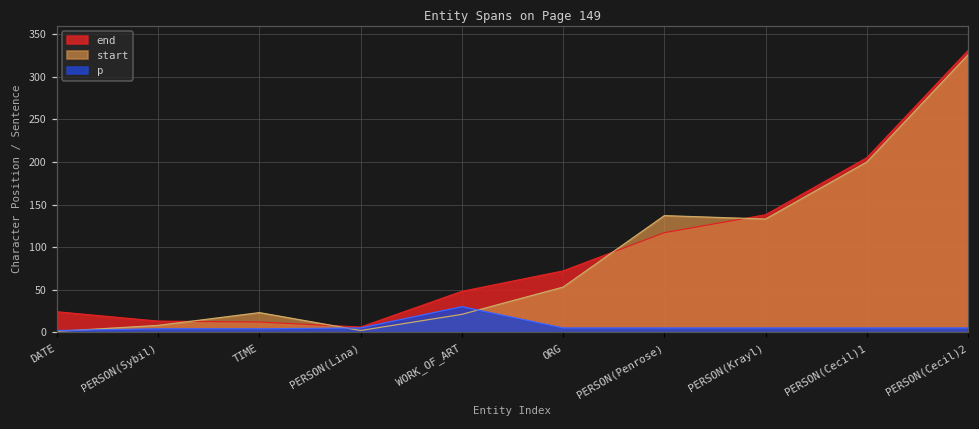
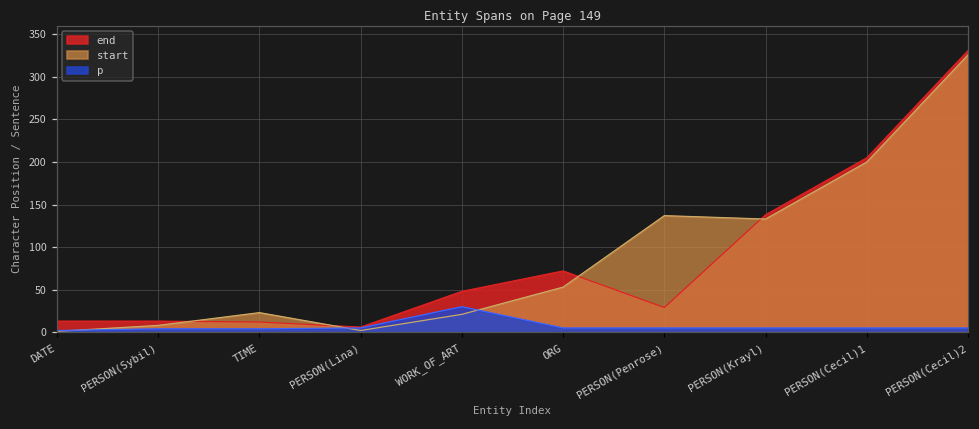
  {
    "end": {
-     "DATE": 20,
+     "DATE": 10,
      "PERSON(Sybil)": 10,
      "TIME": 10,
      "WORK_OF_ART": 50,
      "ORG": 70,
-     "PERSON(Penrose)": 120,
+     "PERSON(Penrose)": 30,
      "PERSON(Krayl)": 140,
      "PERSON(Cecil)1": 210,
      "PERSON(Cecil)2": 330
    },
    "start": {
      "PERSON(Sybil)": 10,
      "TIME": 20,
      "WORK_OF_ART": 20,
      "ORG": 50,
      "PERSON(Penrose)": 140,
      "PERSON(Krayl)": 130,
      "PERSON(Cecil)1": 200,
      "PERSON(Cecil)2": 330
    },
    "p": {
      "PERSON(Sybil)": 0,
      "TIME": 0,
      "WORK_OF_ART": 30,
      "ORG": 10,
      "PERSON(Penrose)": 10,
      "PERSON(Krayl)": 10,
      "PERSON(Cecil)1": 10,
      "PERSON(Cecil)2": 10
    }
  }
